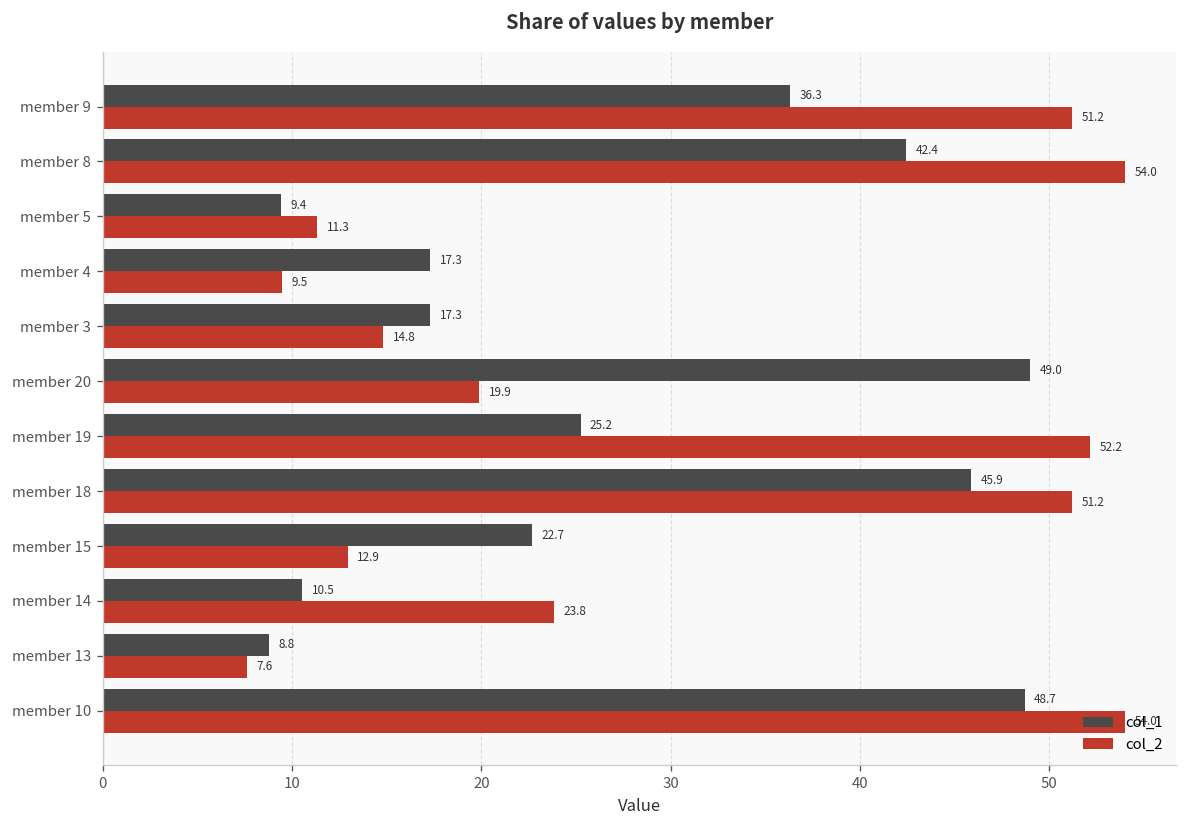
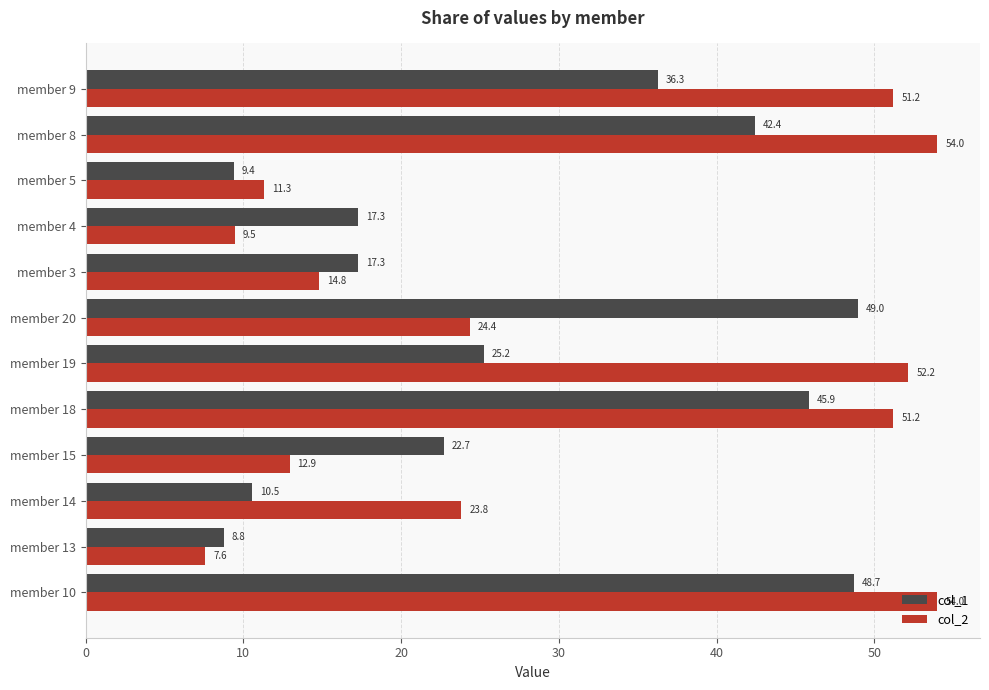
  {
    "col_1": {
      "member 9": 36.3,
      "member 8": 42.4,
      "member 5": 9.4,
      "member 4": 17.3,
      "member 3": 17.3,
      "member 20": 49.0,
      "member 19": 25.2,
      "member 18": 45.9,
      "member 15": 22.7,
      "member 14": 10.5,
      "member 13": 8.8,
      "member 10": 48.7
    },
    "col_2": {
      "member 9": 51.2,
      "member 8": 54.0,
      "member 5": 11.3,
      "member 4": 9.5,
      "member 3": 14.8,
-     "member 20": 19.9,
+     "member 20": 24.4,
      "member 19": 52.2,
      "member 18": 51.2,
      "member 15": 12.9,
      "member 14": 23.8,
      "member 13": 7.6,
      "member 10": 54.0
    }
  }
